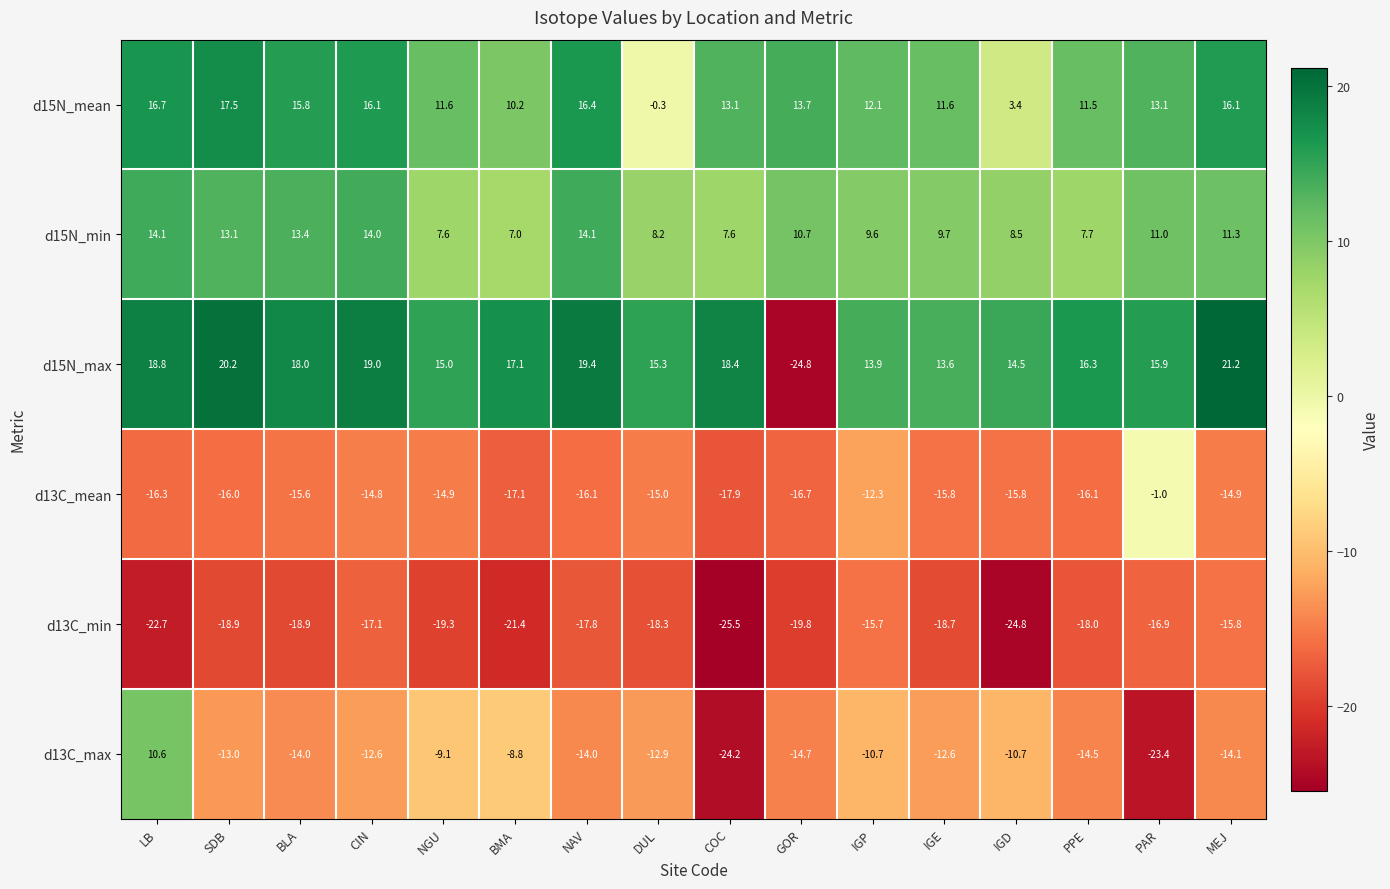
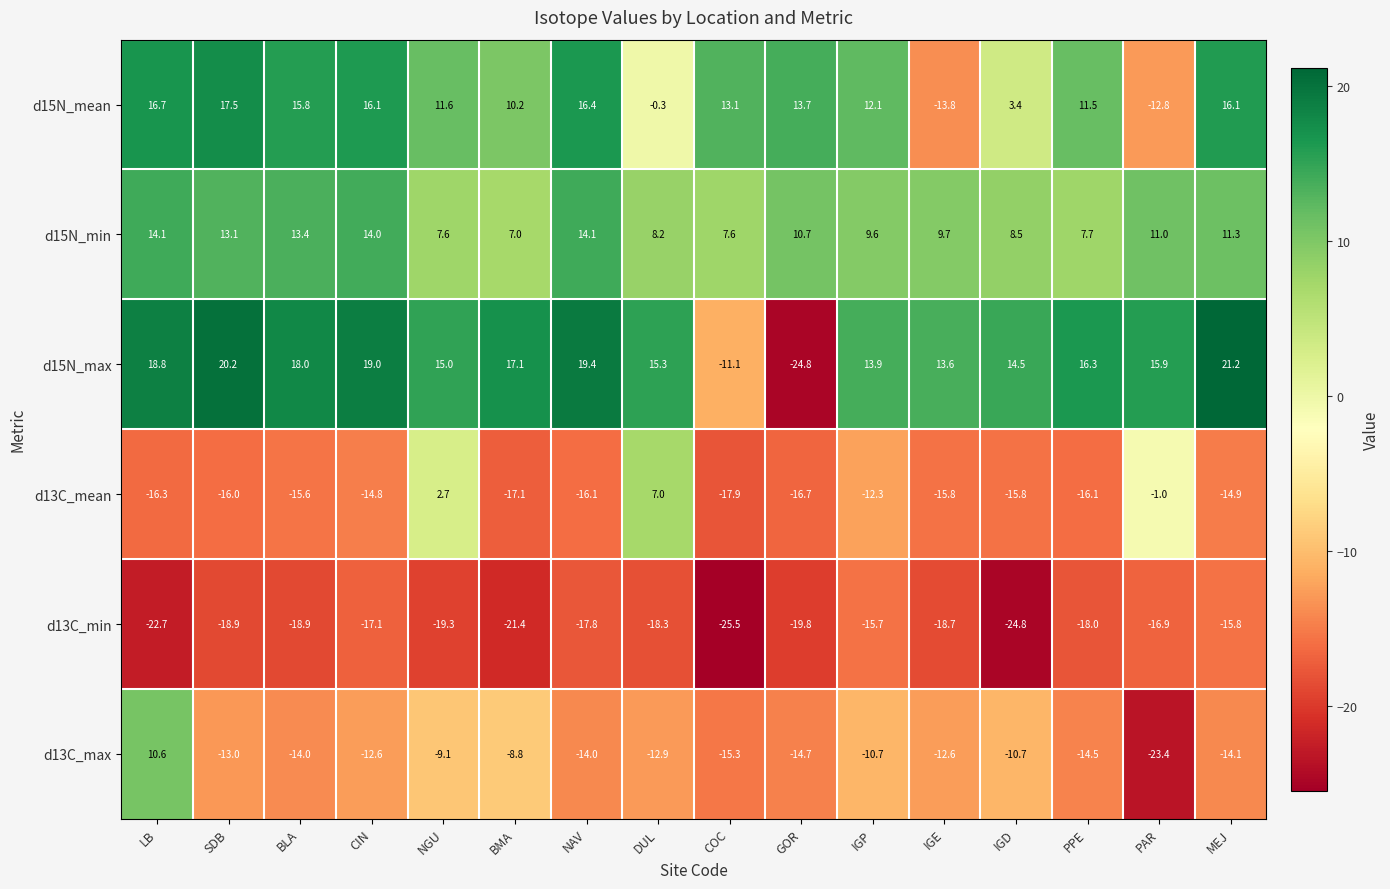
  {
    "d15N_mean": {
      "LB": 16.7,
      "SDB": 17.5,
      "BLA": 15.8,
      "CIN": 16.1,
      "NGU": 11.6,
      "BMA": 10.2,
      "NAV": 16.4,
      "DUL": -0.3,
      "COC": 13.1,
      "GOR": 13.7,
      "IGP": 12.1,
-     "IGE": 11.6,
+     "IGE": -13.8,
      "IGD": 3.4,
      "PPE": 11.5,
-     "PAR": 13.1,
+     "PAR": -12.8,
      "MEJ": 16.1
    },
    "d15N_min": {
      "LB": 14.1,
      "SDB": 13.1,
      "BLA": 13.4,
      "CIN": 14.0,
      "NGU": 7.6,
      "BMA": 7.0,
      "NAV": 14.1,
      "DUL": 8.2,
      "COC": 7.6,
      "GOR": 10.7,
      "IGP": 9.6,
      "IGE": 9.7,
      "IGD": 8.5,
      "PPE": 7.7,
      "PAR": 11.0,
      "MEJ": 11.3
    },
    "d15N_max": {
      "LB": 18.8,
      "SDB": 20.2,
      "BLA": 18.0,
      "CIN": 19.0,
      "NGU": 15.0,
      "BMA": 17.1,
      "NAV": 19.4,
      "DUL": 15.3,
-     "COC": 18.4,
+     "COC": -11.1,
      "GOR": -24.8,
      "IGP": 13.9,
      "IGE": 13.6,
      "IGD": 14.5,
      "PPE": 16.3,
      "PAR": 15.9,
      "MEJ": 21.2
    },
    "d13C_mean": {
      "LB": -16.3,
      "SDB": -16.0,
      "BLA": -15.6,
      "CIN": -14.8,
-     "NGU": -14.9,
+     "NGU": 2.7,
      "BMA": -17.1,
      "NAV": -16.1,
-     "DUL": -15.0,
+     "DUL": 7.0,
      "COC": -17.9,
      "GOR": -16.7,
      "IGP": -12.3,
      "IGE": -15.8,
      "IGD": -15.8,
      "PPE": -16.1,
      "PAR": -1.0,
      "MEJ": -14.9
    },
    "d13C_min": {
      "LB": -22.7,
      "SDB": -18.9,
      "BLA": -18.9,
      "CIN": -17.1,
      "NGU": -19.3,
      "BMA": -21.4,
      "NAV": -17.8,
      "DUL": -18.3,
      "COC": -25.5,
      "GOR": -19.8,
      "IGP": -15.7,
      "IGE": -18.7,
      "IGD": -24.8,
      "PPE": -18.0,
      "PAR": -16.9,
      "MEJ": -15.8
    },
    "d13C_max": {
      "LB": 10.6,
      "SDB": -13.0,
      "BLA": -14.0,
      "CIN": -12.6,
      "NGU": -9.1,
      "BMA": -8.8,
      "NAV": -14.0,
      "DUL": -12.9,
-     "COC": -24.2,
+     "COC": -15.3,
      "GOR": -14.7,
      "IGP": -10.7,
      "IGE": -12.6,
      "IGD": -10.7,
      "PPE": -14.5,
      "PAR": -23.4,
      "MEJ": -14.1
    }
  }
